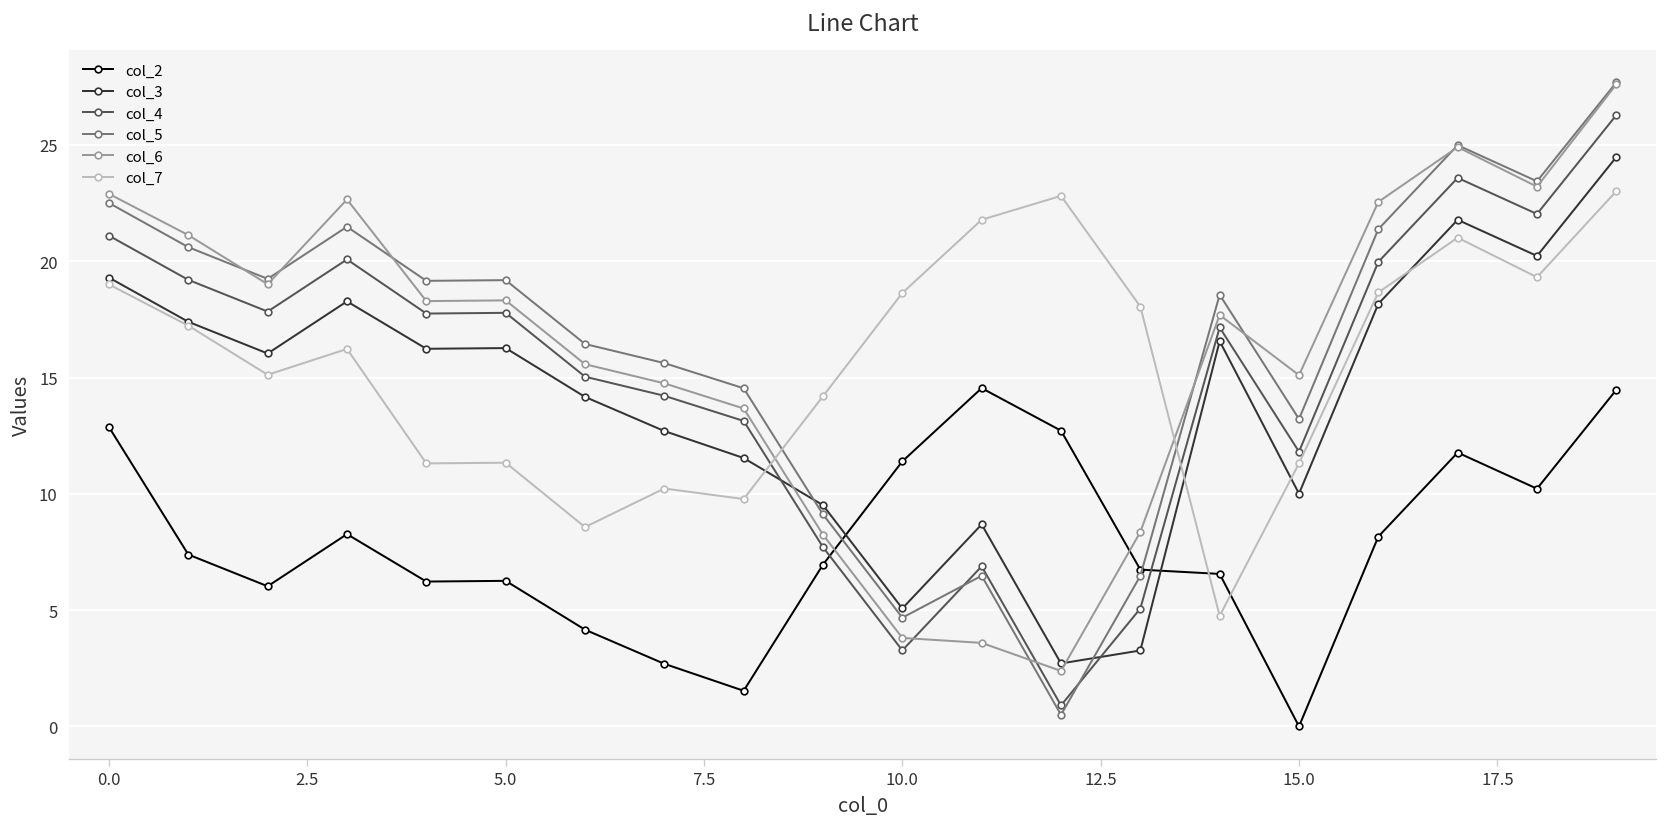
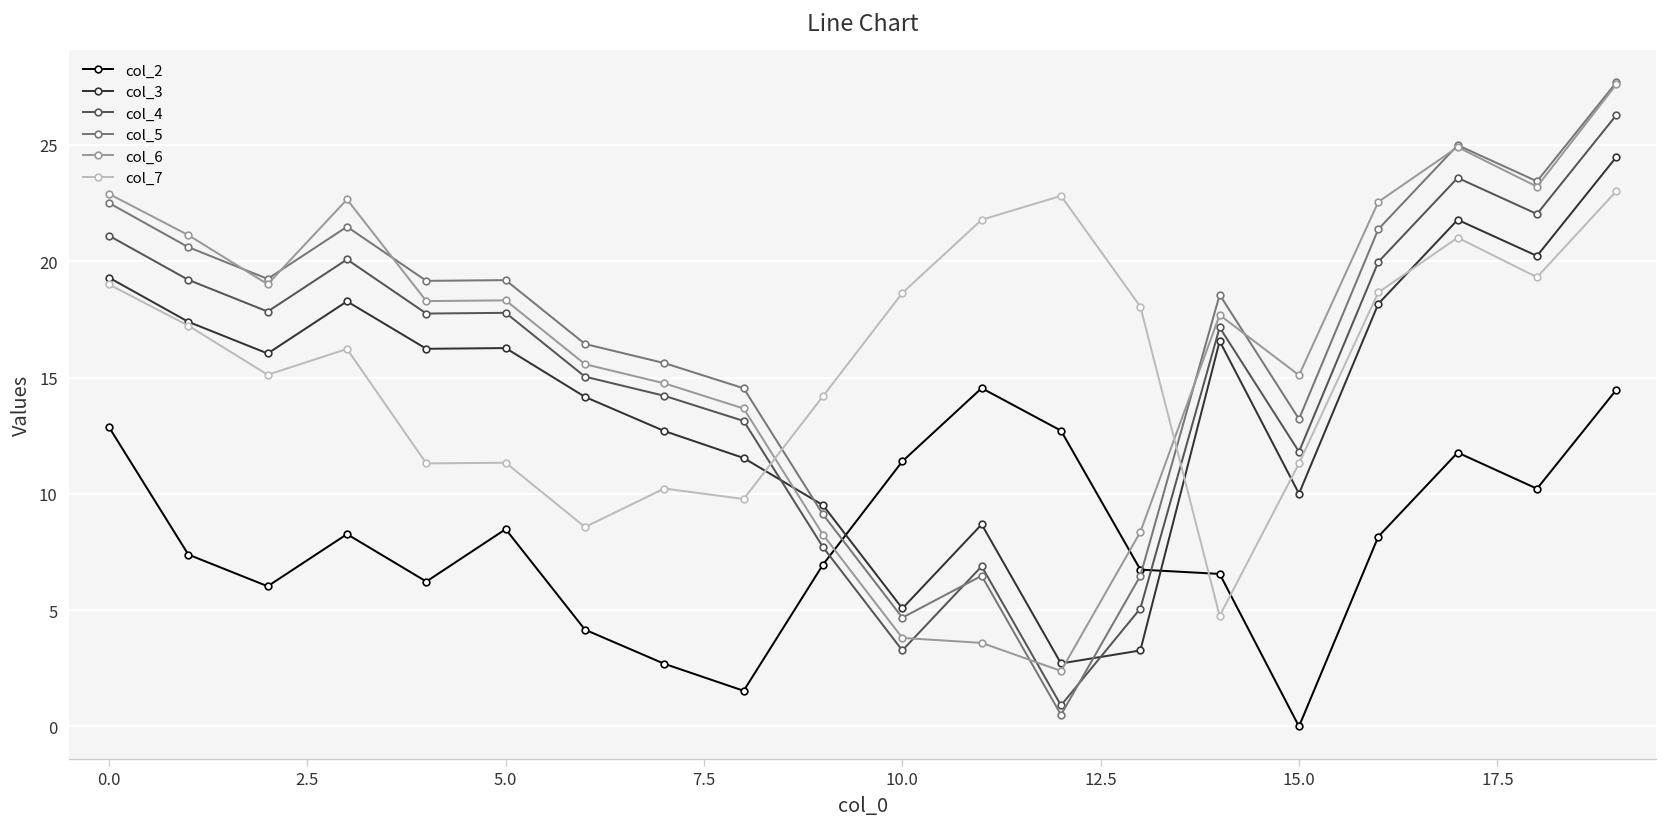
  {
    "col_2": {
      "0.0": 12.9,
-     "5.0": 6.3,
+     "5.0": 8.5,
      "10.0": 11.4,
      "15.0": 0.0
    }
  }
